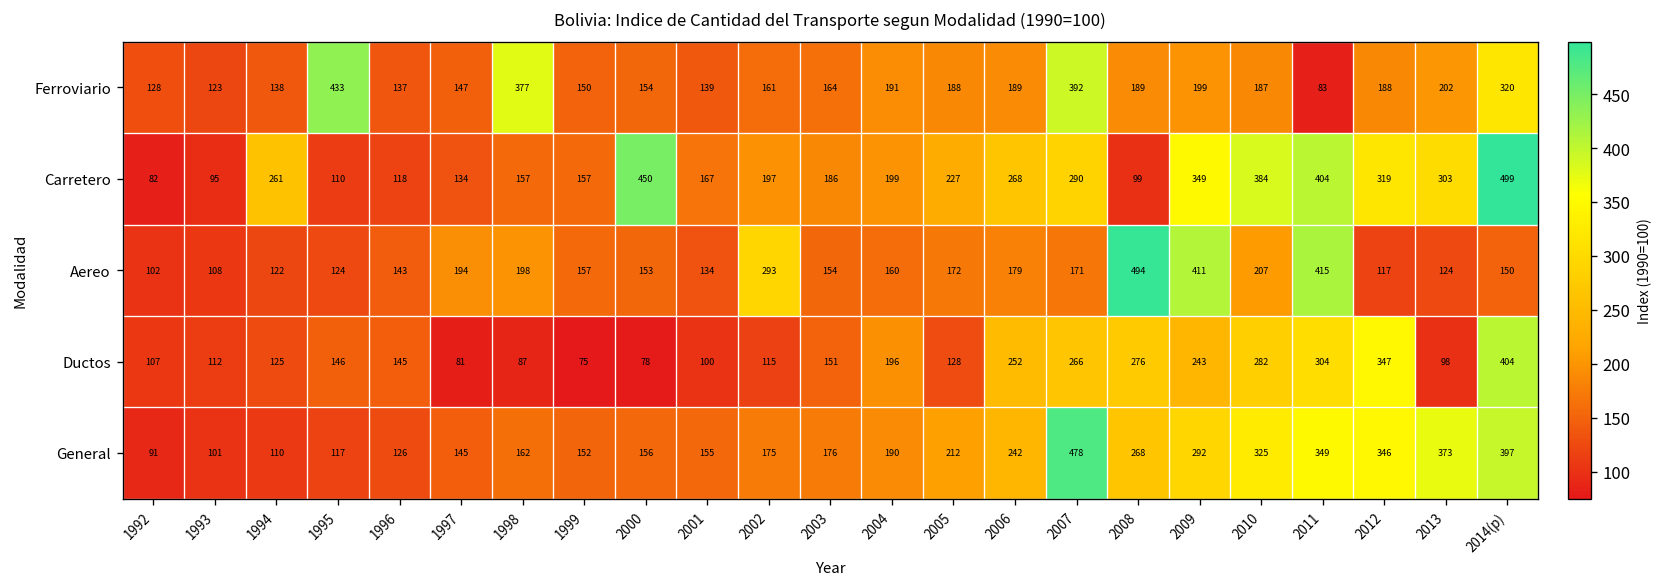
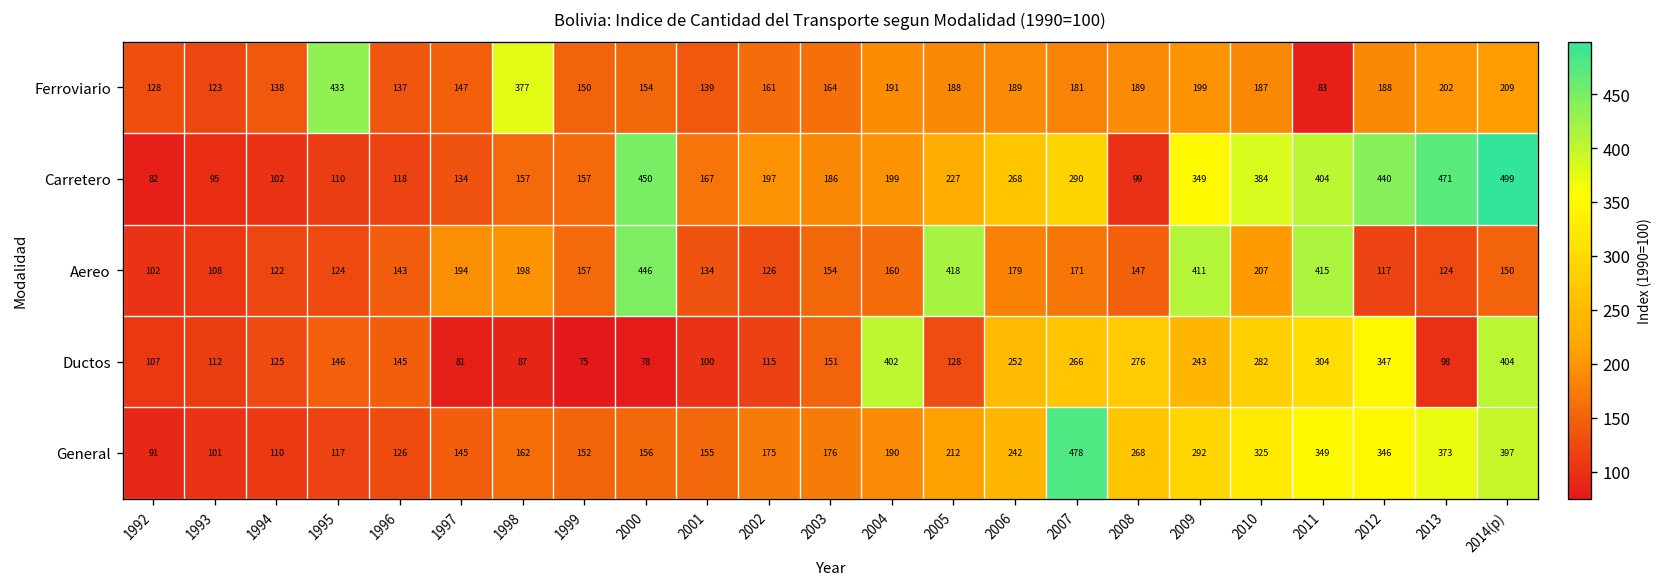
  {
    "Ferroviario": {
      "1992": 128,
      "1993": 123,
      "1994": 138,
      "1995": 433,
      "1996": 137,
      "1997": 147,
      "1998": 377,
      "1999": 150,
      "2000": 154,
      "2001": 139,
      "2002": 161,
      "2003": 164,
      "2004": 191,
      "2005": 188,
      "2006": 189,
-     "2007": 392,
+     "2007": 181,
      "2008": 189,
      "2009": 199,
      "2010": 187,
      "2011": 83,
      "2012": 188,
      "2013": 202,
-     "2014(p)": 320
+     "2014(p)": 209
    },
    "Carretero": {
      "1992": 82,
      "1993": 95,
-     "1994": 261,
+     "1994": 102,
      "1995": 110,
      "1996": 118,
      "1997": 134,
      "1998": 157,
      "1999": 157,
      "2000": 450,
      "2001": 167,
      "2002": 197,
      "2003": 186,
      "2004": 199,
      "2005": 227,
      "2006": 268,
      "2007": 290,
      "2008": 99,
      "2009": 349,
      "2010": 384,
      "2011": 404,
-     "2012": 319,
-     "2013": 303,
+     "2012": 440,
+     "2013": 471,
      "2014(p)": 499
    },
    "Aereo": {
      "1992": 102,
      "1993": 108,
      "1994": 122,
      "1995": 124,
      "1996": 143,
      "1997": 194,
      "1998": 198,
      "1999": 157,
-     "2000": 153,
+     "2000": 446,
      "2001": 134,
-     "2002": 293,
+     "2002": 126,
      "2003": 154,
      "2004": 160,
-     "2005": 172,
+     "2005": 418,
      "2006": 179,
      "2007": 171,
-     "2008": 494,
+     "2008": 147,
      "2009": 411,
      "2010": 207,
      "2011": 415,
      "2012": 117,
      "2013": 124,
      "2014(p)": 150
    },
    "Ductos": {
      "1992": 107,
      "1993": 112,
      "1994": 125,
      "1995": 146,
      "1996": 145,
      "1997": 81,
      "1998": 87,
      "1999": 75,
      "2000": 78,
      "2001": 100,
      "2002": 115,
      "2003": 151,
-     "2004": 196,
+     "2004": 402,
      "2005": 128,
      "2006": 252,
      "2007": 266,
      "2008": 276,
      "2009": 243,
      "2010": 282,
      "2011": 304,
      "2012": 347,
      "2013": 98,
      "2014(p)": 404
    },
    "General": {
      "1992": 91,
      "1993": 101,
      "1994": 110,
      "1995": 117,
      "1996": 126,
      "1997": 145,
      "1998": 162,
      "1999": 152,
      "2000": 156,
      "2001": 155,
      "2002": 175,
      "2003": 176,
      "2004": 190,
      "2005": 212,
      "2006": 242,
      "2007": 478,
      "2008": 268,
      "2009": 292,
      "2010": 325,
      "2011": 349,
      "2012": 346,
      "2013": 373,
      "2014(p)": 397
    }
  }
